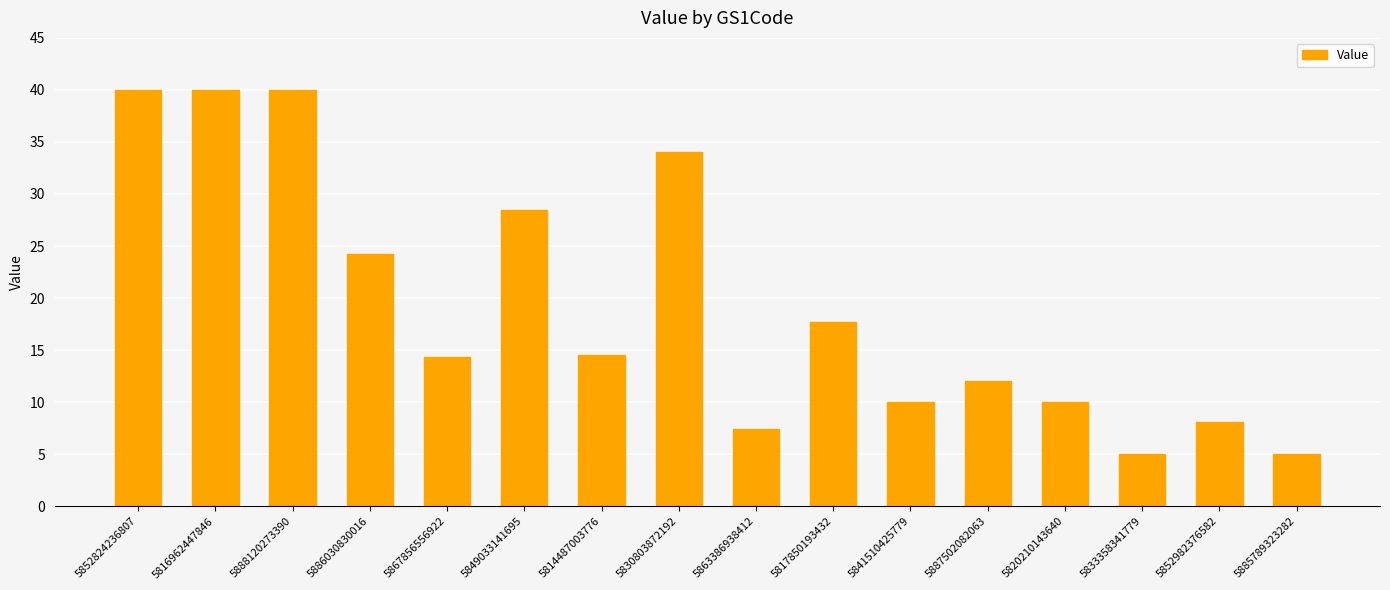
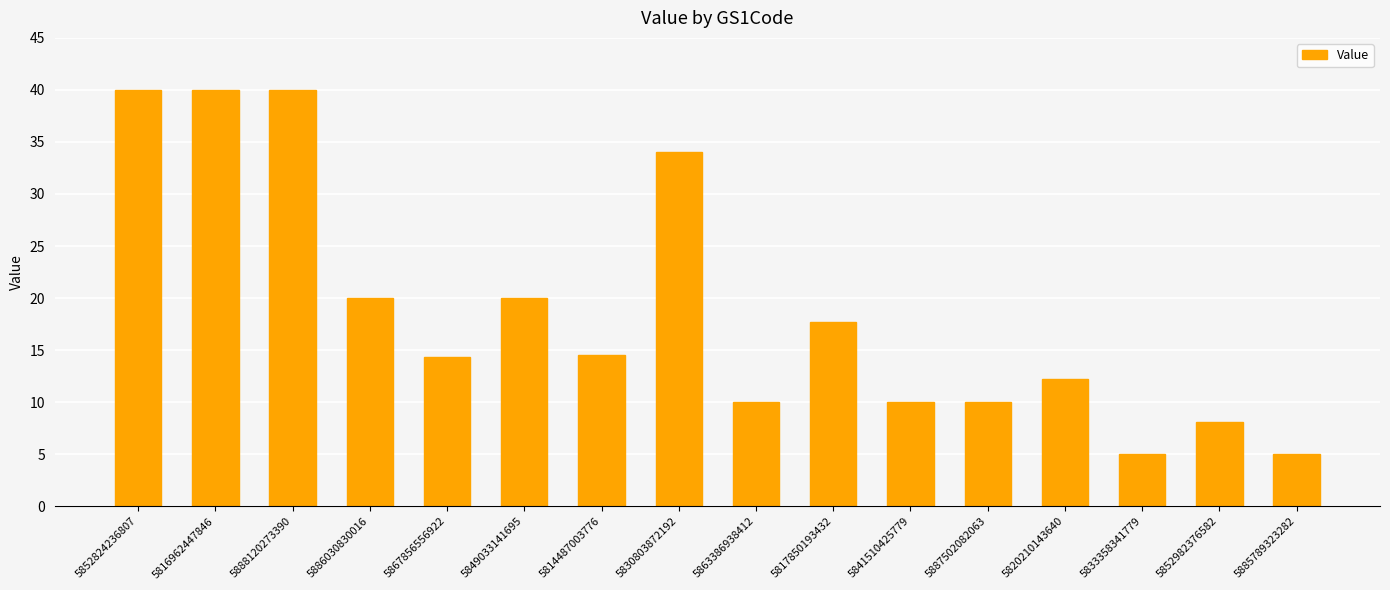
  {
    "5852824236807": 40.0,
    "5816962447846": 40.0,
    "5888120273390": 40.0,
-   "5886030830016": 24.2,
+   "5886030830016": 20.0,
    "5867856556922": 14.3,
-   "5849033141695": 28.5,
+   "5849033141695": 20.0,
    "5814487003776": 14.5,
    "5830803872192": 34.0,
-   "5863386938412": 7.4,
+   "5863386938412": 10.0,
    "5817850193432": 17.7,
    "5841510425779": 10.0,
-   "5887502082063": 12,
-   "5820210143640": 10.0,
+   "5887502082063": 10,
+   "5820210143640": 12.2,
    "5833358341779": 5.0,
    "5852982376582": 8.1,
    "5885789323282": 5.0
  }
